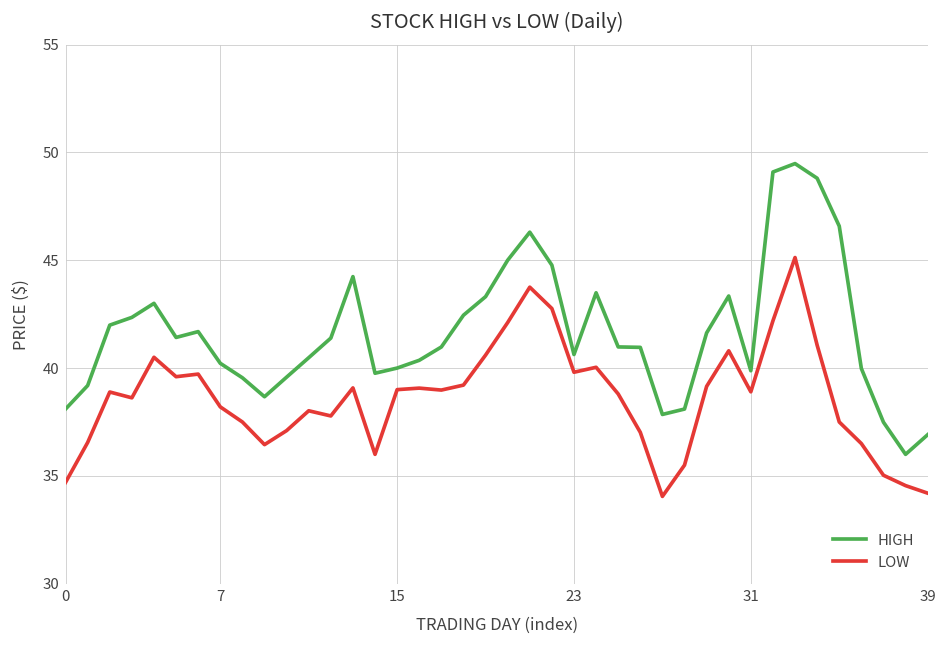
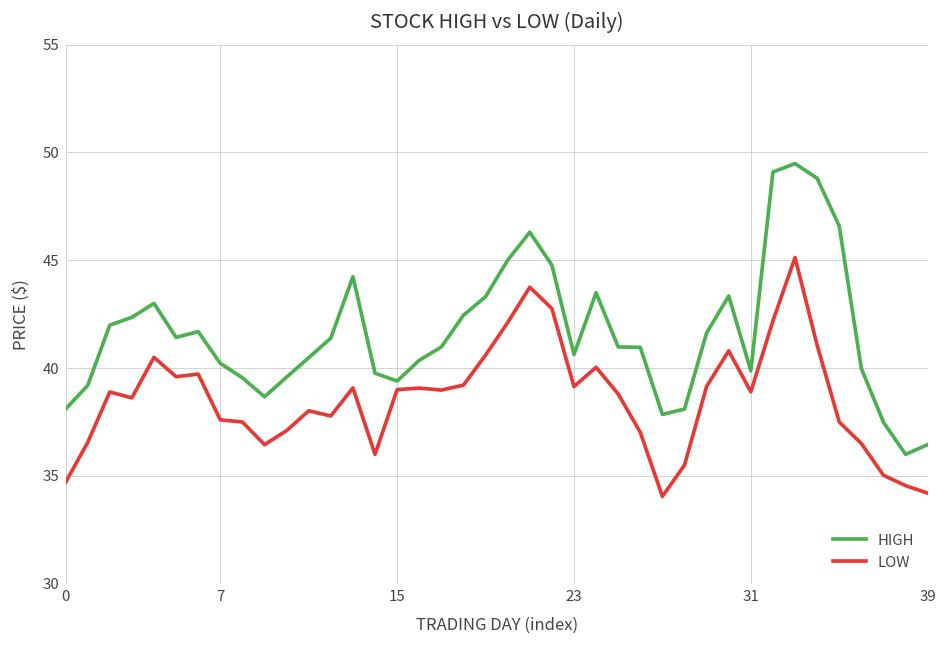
  {
    "HIGH": {
      "0": 38.1,
      "7": 40.2,
-     "15": 40.0,
+     "15": 39.4,
      "23": 40.6,
      "31": 39.9,
-     "39": 36.9
+     "39": 36.5
    },
    "LOW": {
      "0": 34.7,
-     "7": 38.2,
+     "7": 37.6,
      "15": 39.0,
-     "23": 39.8,
+     "23": 39.1,
      "31": 38.9,
      "39": 34.2
    }
  }
